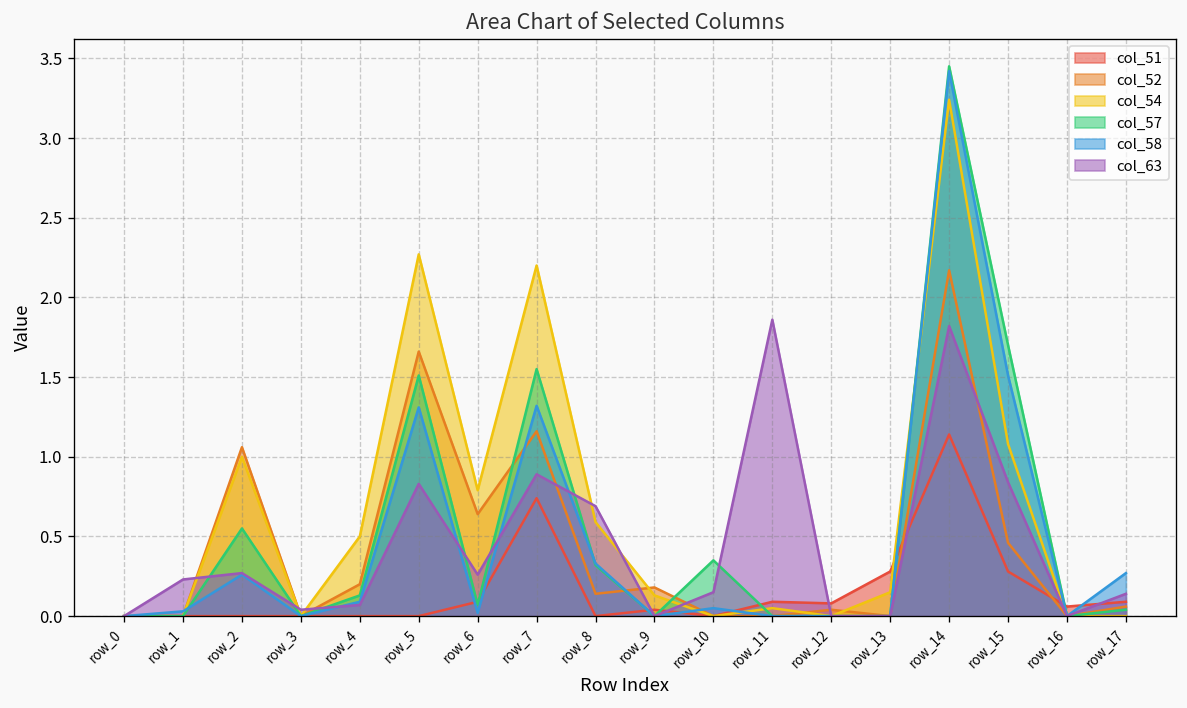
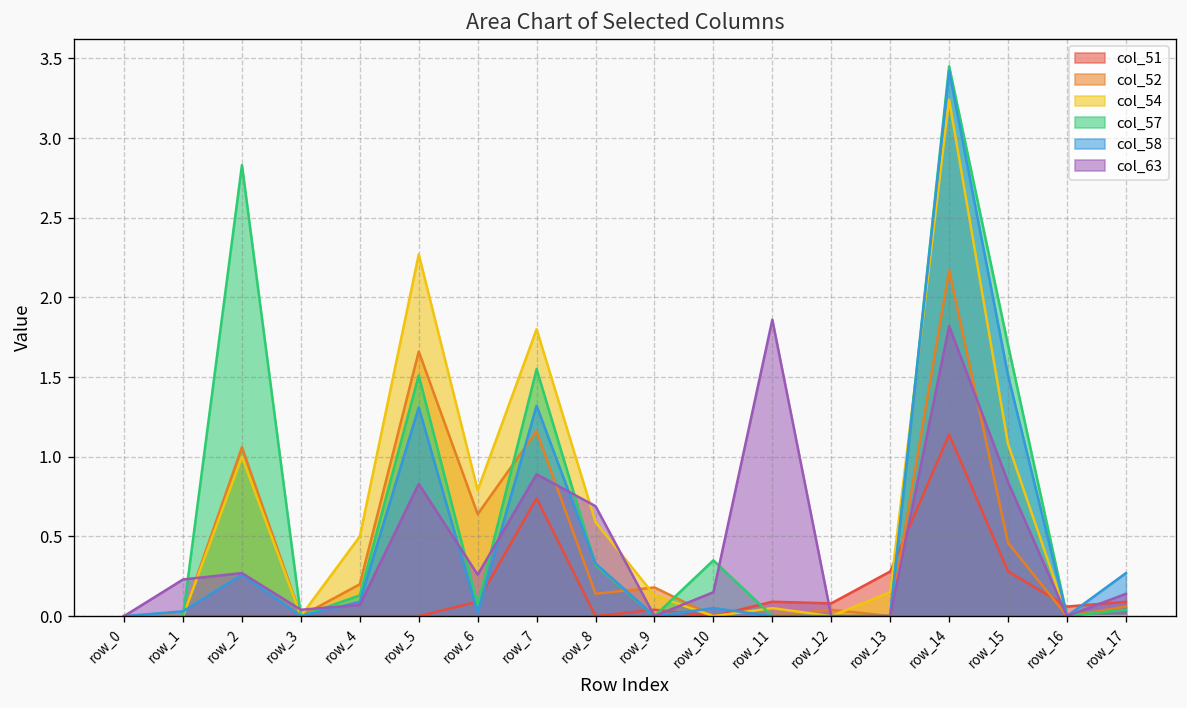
  {
    "col_54": {
      "row_2": 1.0,
      "row_4": 0.5,
      "row_5": 2.27,
      "row_6": 0.8,
-     "row_7": 2.2,
+     "row_7": 1.8,
      "row_8": 0.6,
      "row_9": 0.13,
      "row_11": 0.05,
      "row_13": 0.15,
      "row_14": 3.24,
      "row_15": 1.08,
      "row_17": 0.0
    },
    "col_57": {
-     "row_2": 0.55,
+     "row_2": 2.83,
      "row_4": 0.13,
      "row_5": 1.51,
      "row_6": 0.07,
      "row_7": 1.55,
      "row_10": 0.35,
      "row_14": 3.45,
      "row_15": 1.70,
      "row_17": 0.04
    },
    "col_58": {
      "row_1": 0.03,
      "row_4": 0.09,
      "row_5": 1.31,
      "row_6": 0.02,
      "row_7": 1.32,
      "row_10": 0.05,
      "row_14": 3.42,
      "row_15": 1.51,
      "row_17": 0.27
    },
    "col_63": {
      "row_1": 0.23,
      "row_3": 0.04,
      "row_4": 0.07,
      "row_5": 0.83,
      "row_6": 0.26,
      "row_7": 0.89,
      "row_8": 0.69,
      "row_10": 0.15,
      "row_11": 1.86,
      "row_14": 1.82,
      "row_15": 0.84,
      "row_17": 0.14
    }
  }
